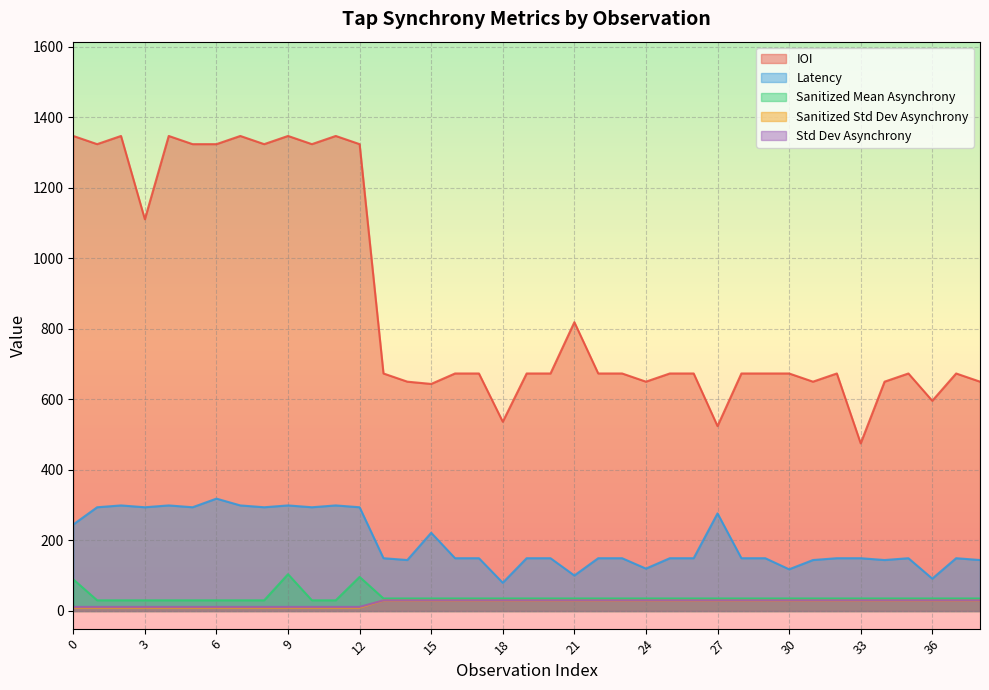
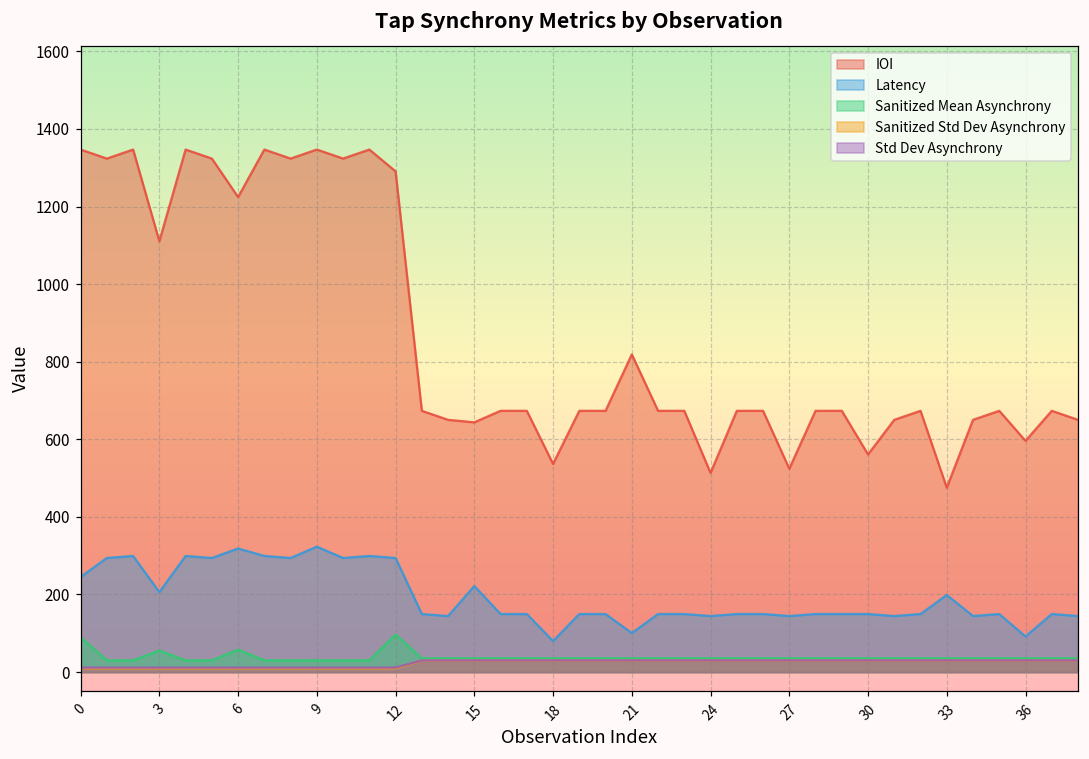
  {
    "IOI": {
      "0": 1350,
      "3": 1110,
-     "6": 1320,
+     "6": 1220,
      "9": 1350,
-     "12": 1320,
+     "12": 1290,
      "15": 640,
      "18": 540,
      "21": 820,
-     "24": 650,
+     "24": 510,
      "27": 520,
-     "30": 670,
+     "30": 560,
      "33": 480,
      "36": 600
    },
    "Latency": {
      "0": 250,
-     "3": 290,
+     "3": 210,
      "6": 320,
-     "9": 300,
+     "9": 320,
      "12": 290,
      "15": 220,
      "18": 80,
      "21": 100,
-     "24": 120,
-     "27": 280,
-     "30": 120,
-     "33": 150,
+     "24": 140,
+     "27": 140,
+     "30": 150,
+     "33": 200,
      "36": 90
    },
    "Sanitized Mean Asynchrony": {
      "0": 90,
-     "3": 30,
-     "6": 30,
-     "9": 100,
+     "3": 60,
+     "6": 60,
+     "9": 30,
      "12": 100
    }
  }
